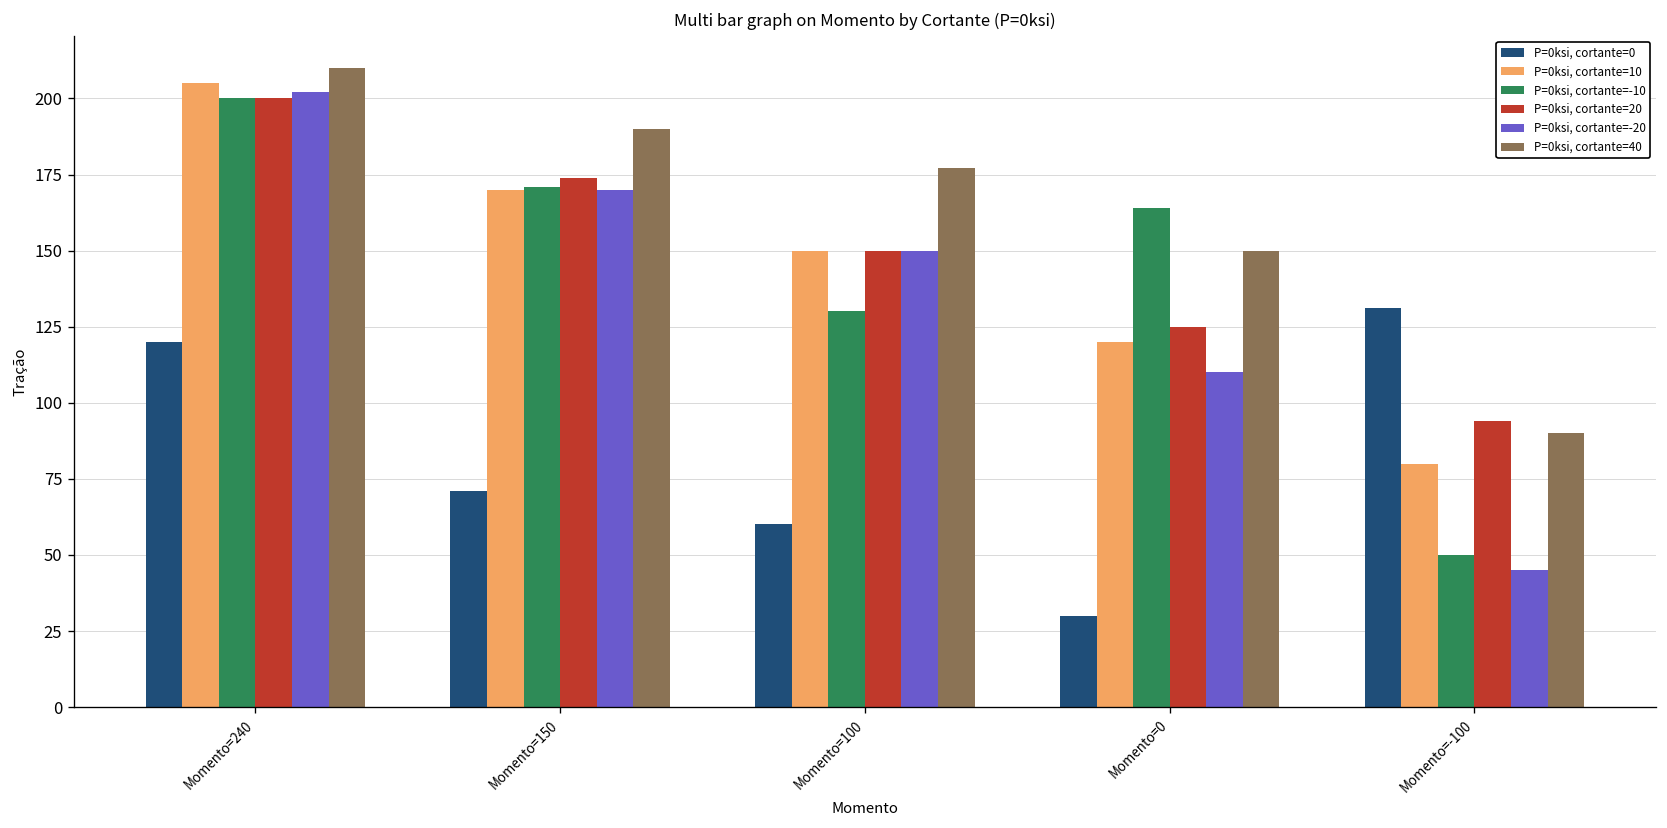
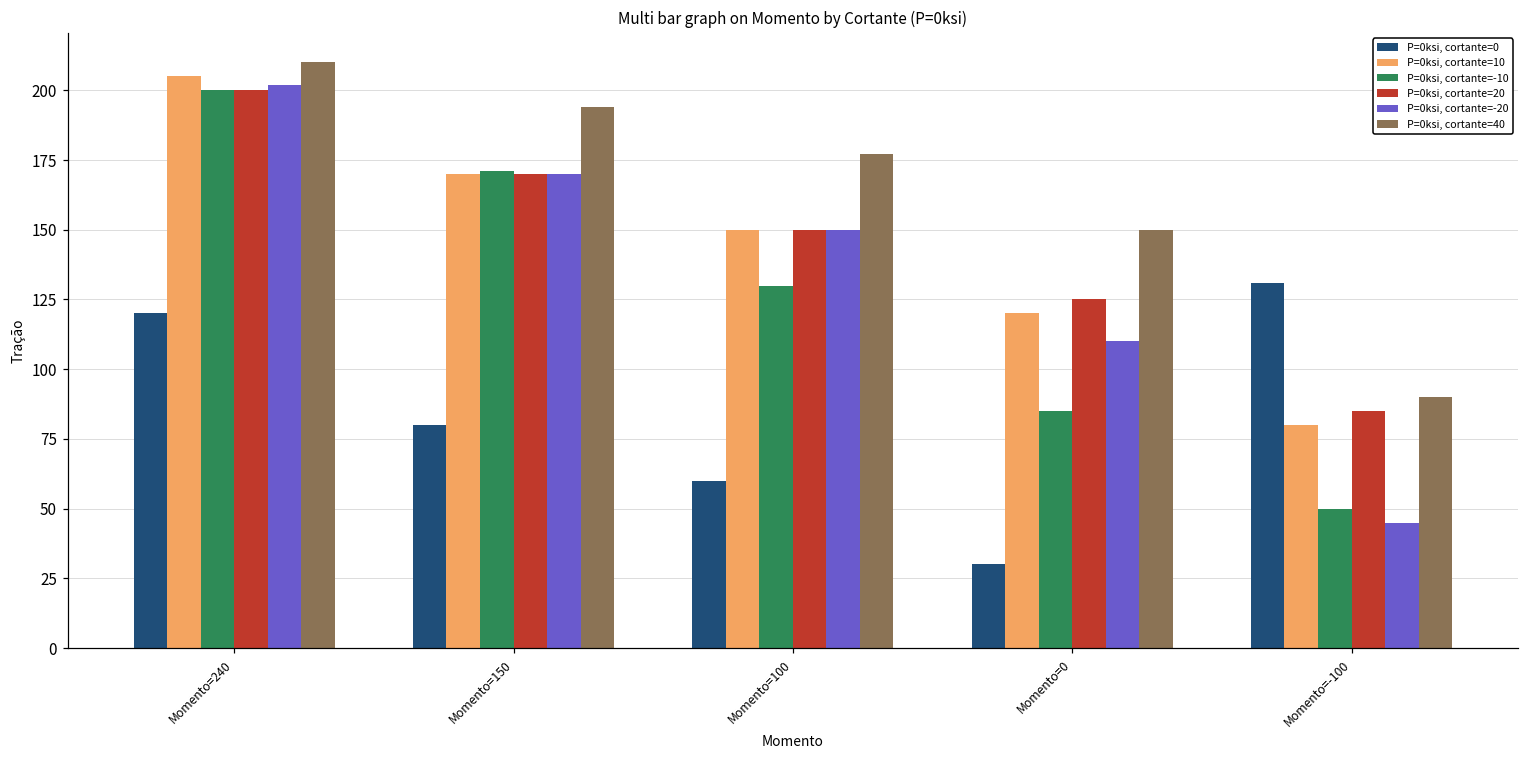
  {
    "P=0ksi, cortante=0": {
      "Momento=240": 120,
-     "Momento=150": 71,
+     "Momento=150": 80,
      "Momento=100": 60,
      "Momento=0": 30,
      "Momento=-100": 131
    },
    "P=0ksi, cortante=10": {
      "Momento=240": 205,
      "Momento=150": 170,
      "Momento=100": 150,
      "Momento=0": 120,
      "Momento=-100": 80
    },
    "P=0ksi, cortante=-10": {
      "Momento=240": 200,
      "Momento=150": 171,
      "Momento=100": 130,
-     "Momento=0": 164,
+     "Momento=0": 85,
      "Momento=-100": 50
    },
    "P=0ksi, cortante=20": {
      "Momento=240": 200,
-     "Momento=150": 174,
+     "Momento=150": 170,
      "Momento=100": 150,
      "Momento=0": 125,
-     "Momento=-100": 94
+     "Momento=-100": 85
    },
    "P=0ksi, cortante=-20": {
      "Momento=240": 202,
      "Momento=150": 170,
      "Momento=100": 150,
      "Momento=0": 110,
      "Momento=-100": 45
    },
    "P=0ksi, cortante=40": {
      "Momento=240": 210,
-     "Momento=150": 190,
+     "Momento=150": 194,
      "Momento=100": 177,
      "Momento=0": 150,
      "Momento=-100": 90
    }
  }
